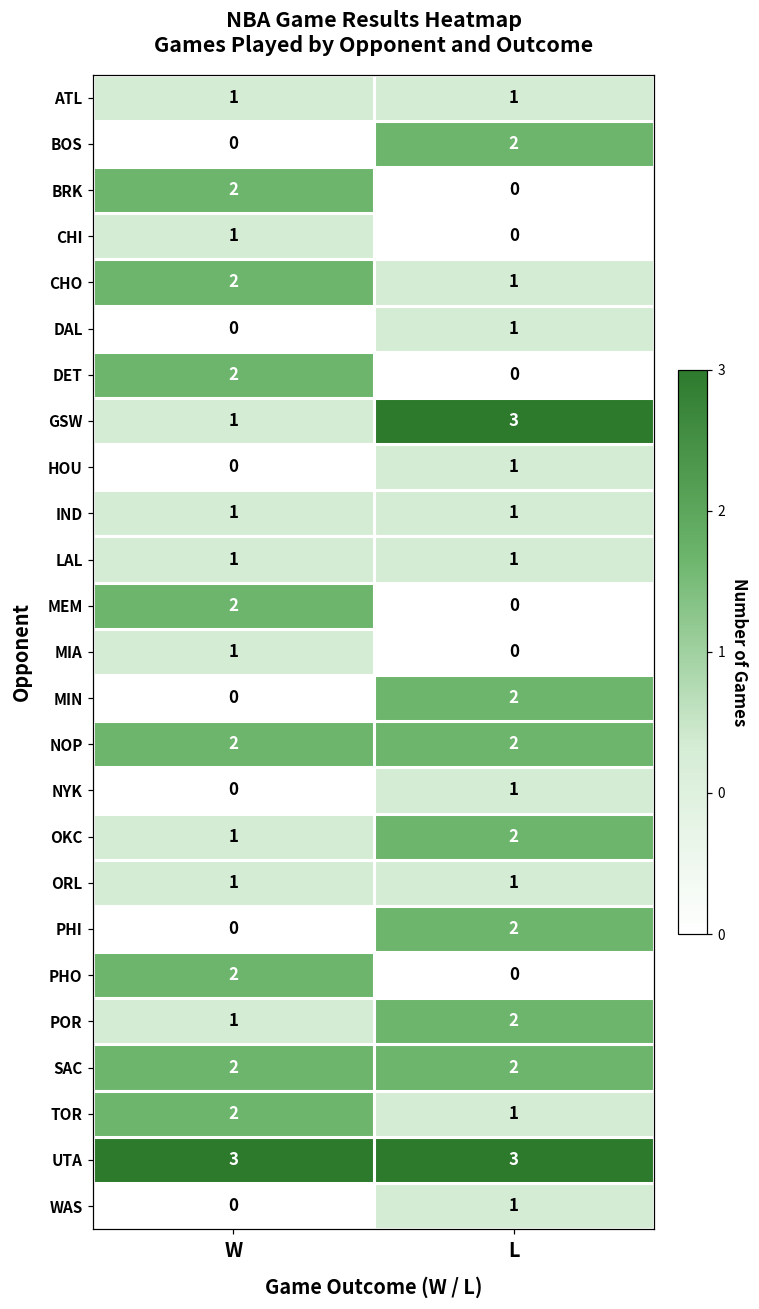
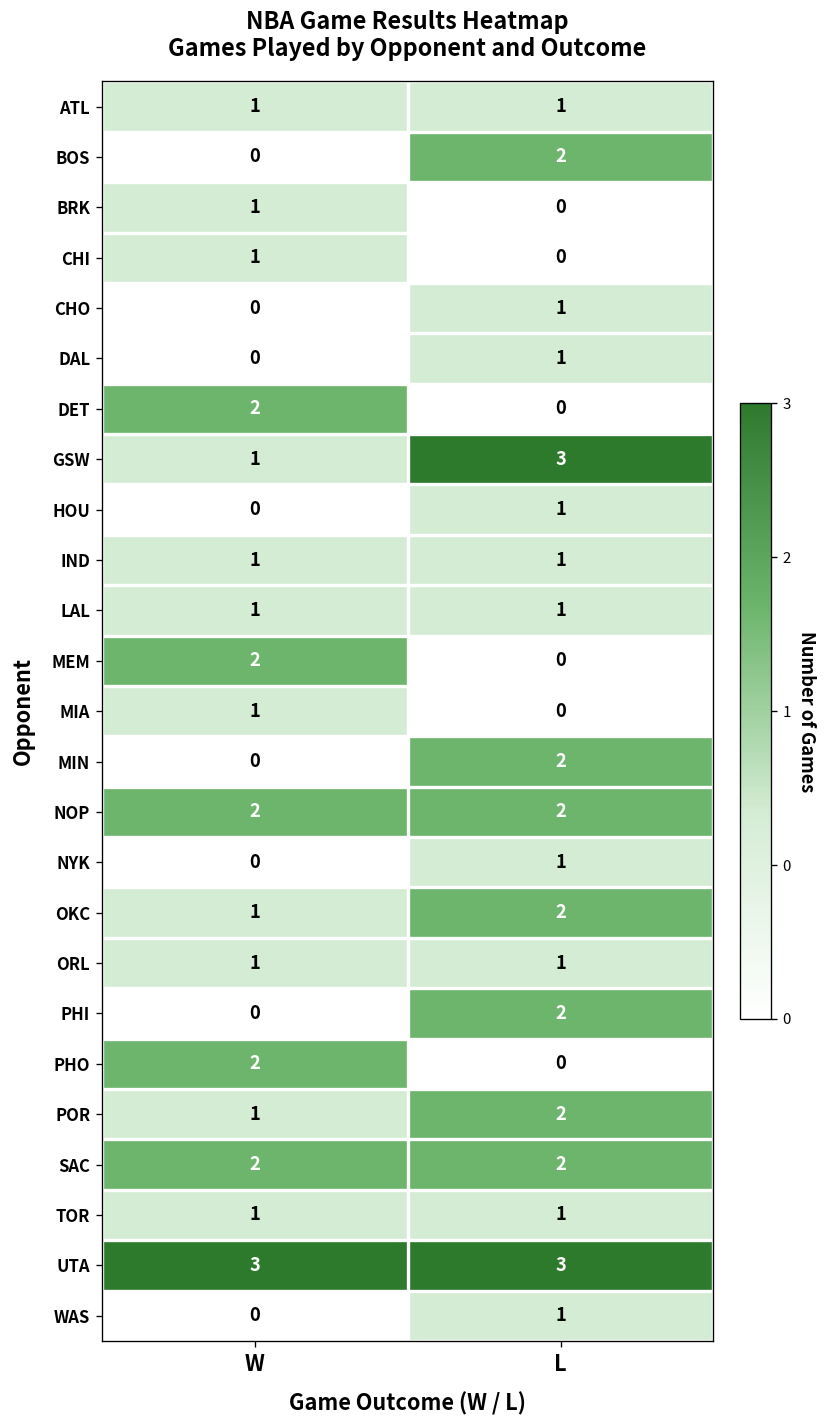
  {
    "ATL": {
      "W": 1,
      "L": 1
    },
    "BOS": {
      "W": 0,
      "L": 2
    },
    "BRK": {
-     "W": 2,
+     "W": 1,
      "L": 0
    },
    "CHI": {
      "W": 1,
      "L": 0
    },
    "CHO": {
-     "W": 2,
+     "W": 0,
      "L": 1
    },
    "DAL": {
      "W": 0,
      "L": 1
    },
    "DET": {
      "W": 2,
      "L": 0
    },
    "GSW": {
      "W": 1,
      "L": 3
    },
    "HOU": {
      "W": 0,
      "L": 1
    },
    "IND": {
      "W": 1,
      "L": 1
    },
    "LAL": {
      "W": 1,
      "L": 1
    },
    "MEM": {
      "W": 2,
      "L": 0
    },
    "MIA": {
      "W": 1,
      "L": 0
    },
    "MIN": {
      "W": 0,
      "L": 2
    },
    "NOP": {
      "W": 2,
      "L": 2
    },
    "NYK": {
      "W": 0,
      "L": 1
    },
    "OKC": {
      "W": 1,
      "L": 2
    },
    "ORL": {
      "W": 1,
      "L": 1
    },
    "PHI": {
      "W": 0,
      "L": 2
    },
    "PHO": {
      "W": 2,
      "L": 0
    },
    "POR": {
      "W": 1,
      "L": 2
    },
    "SAC": {
      "W": 2,
      "L": 2
    },
    "TOR": {
-     "W": 2,
+     "W": 1,
      "L": 1
    },
    "UTA": {
      "W": 3,
      "L": 3
    },
    "WAS": {
      "W": 0,
      "L": 1
    }
  }
